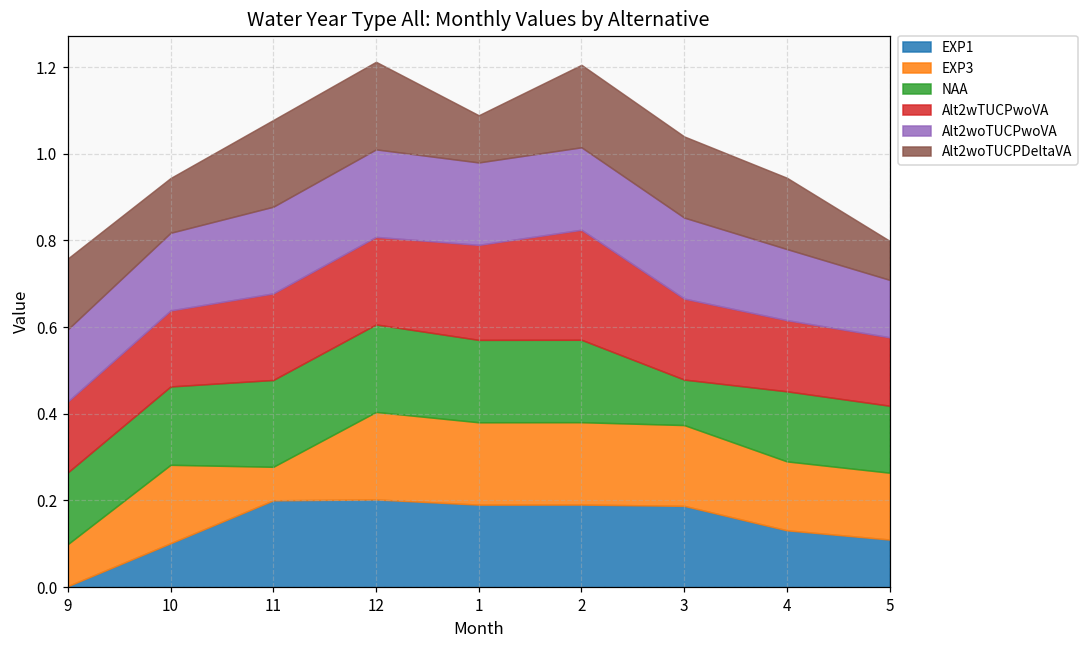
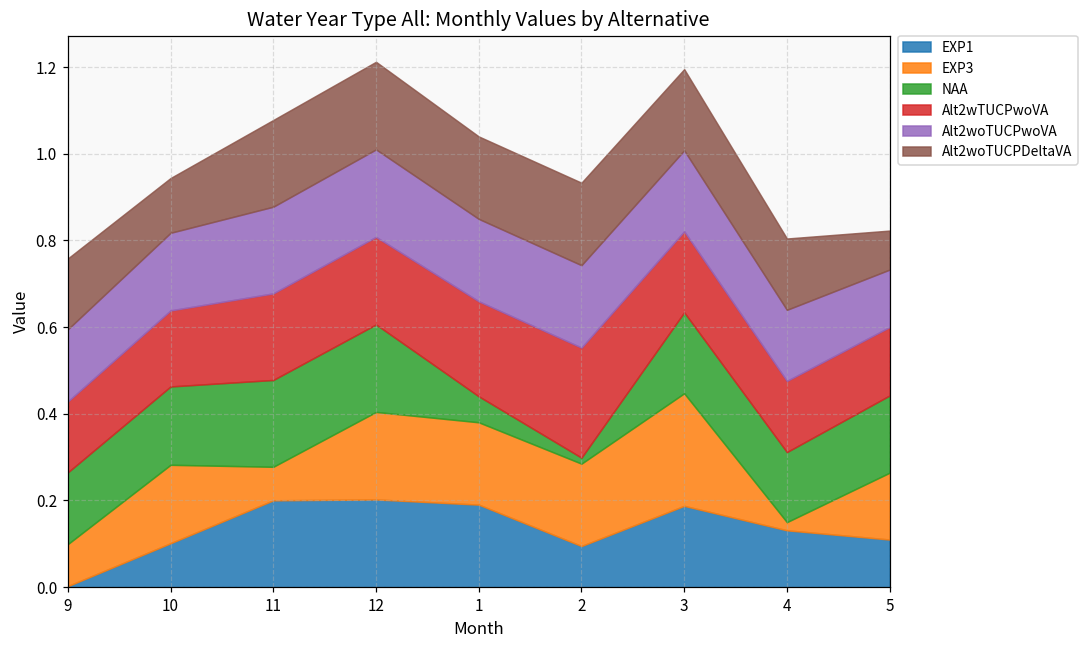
  {
    "EXP1": {
      "10": 0.10,
      "11": 0.20,
      "12": 0.20,
      "1": 0.19,
-     "2": 0.19,
+     "2": 0.09,
      "3": 0.19,
      "4": 0.13,
      "5": 0.11
    },
    "EXP3": {
      "9": 0.10,
      "10": 0.18,
      "11": 0.08,
      "12": 0.20,
      "1": 0.19,
      "2": 0.19,
-     "3": 0.19,
-     "4": 0.16,
+     "3": 0.26,
+     "4": 0.02,
      "5": 0.15
    },
    "NAA": {
      "9": 0.17,
      "10": 0.18,
      "11": 0.20,
      "12": 0.20,
-     "1": 0.19,
-     "2": 0.19,
-     "3": 0.10,
+     "1": 0.06,
+     "2": 0.01,
+     "3": 0.19,
      "4": 0.16,
-     "5": 0.15
+     "5": 0.18
    },
    "Alt2wTUCPwoVA": {
      "9": 0.16,
      "10": 0.18,
      "11": 0.20,
      "12": 0.20,
      "1": 0.22,
      "2": 0.25,
      "3": 0.19,
      "4": 0.16,
      "5": 0.16
    },
    "Alt2woTUCPwoVA": {
      "9": 0.17,
      "10": 0.18,
      "11": 0.20,
      "12": 0.20,
      "1": 0.19,
      "2": 0.19,
      "3": 0.19,
      "4": 0.16,
      "5": 0.13
    },
    "Alt2woTUCPDeltaVA": {
      "9": 0.16,
      "10": 0.13,
      "11": 0.20,
      "12": 0.20,
-     "1": 0.11,
+     "1": 0.19,
      "2": 0.19,
      "3": 0.19,
      "4": 0.16,
      "5": 0.09
    }
  }
